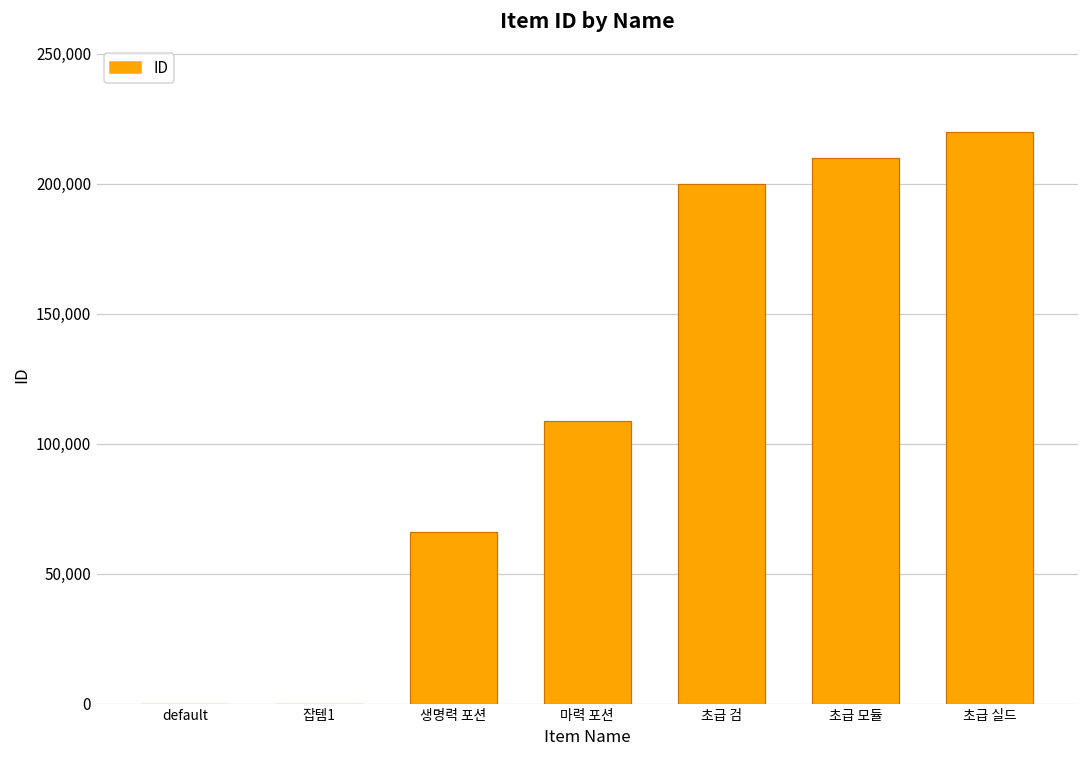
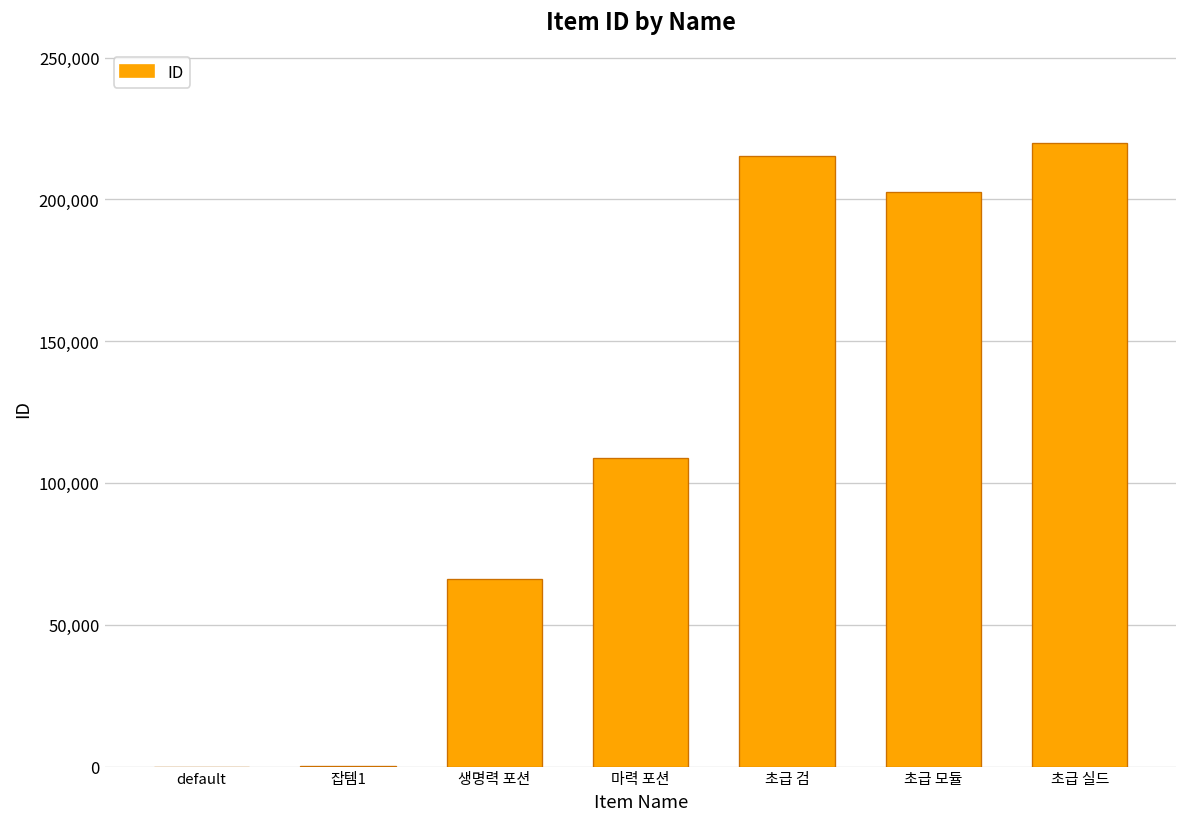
  {
    "default": "0",
    "생명력 포션": "66,000",
    "마력 포션": "109,000",
-   "초급 검": "200,000",
-   "초급 모듈": "210,000",
+   "초급 검": "215,000",
+   "초급 모듈": "203,000",
    "초급 실드": "220,000"
  }
